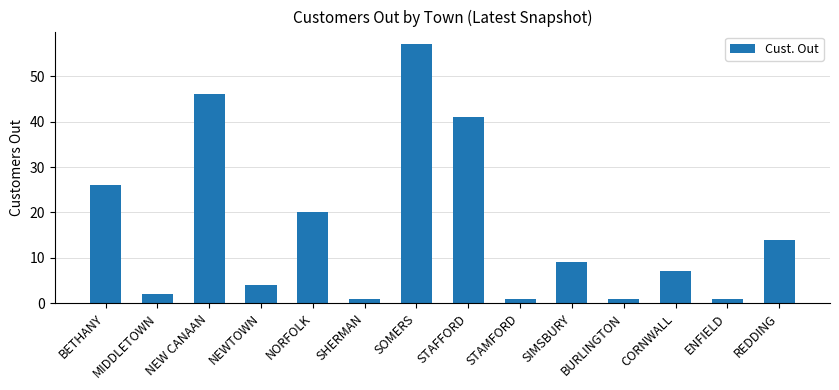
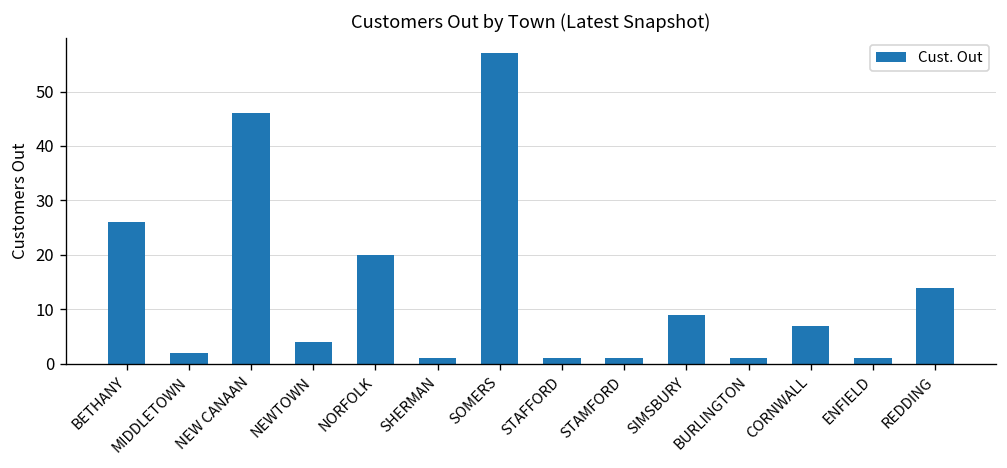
  {
    "BETHANY": 26,
    "MIDDLETOWN": 2,
    "NEW CANAAN": 46,
    "NEWTOWN": 4,
    "NORFOLK": 20,
    "SHERMAN": 1,
    "SOMERS": 57,
-   "STAFFORD": 41,
+   "STAFFORD": 1,
    "STAMFORD": 1,
    "SIMSBURY": 9,
    "BURLINGTON": 1,
    "CORNWALL": 7,
    "ENFIELD": 1,
    "REDDING": 14
  }
